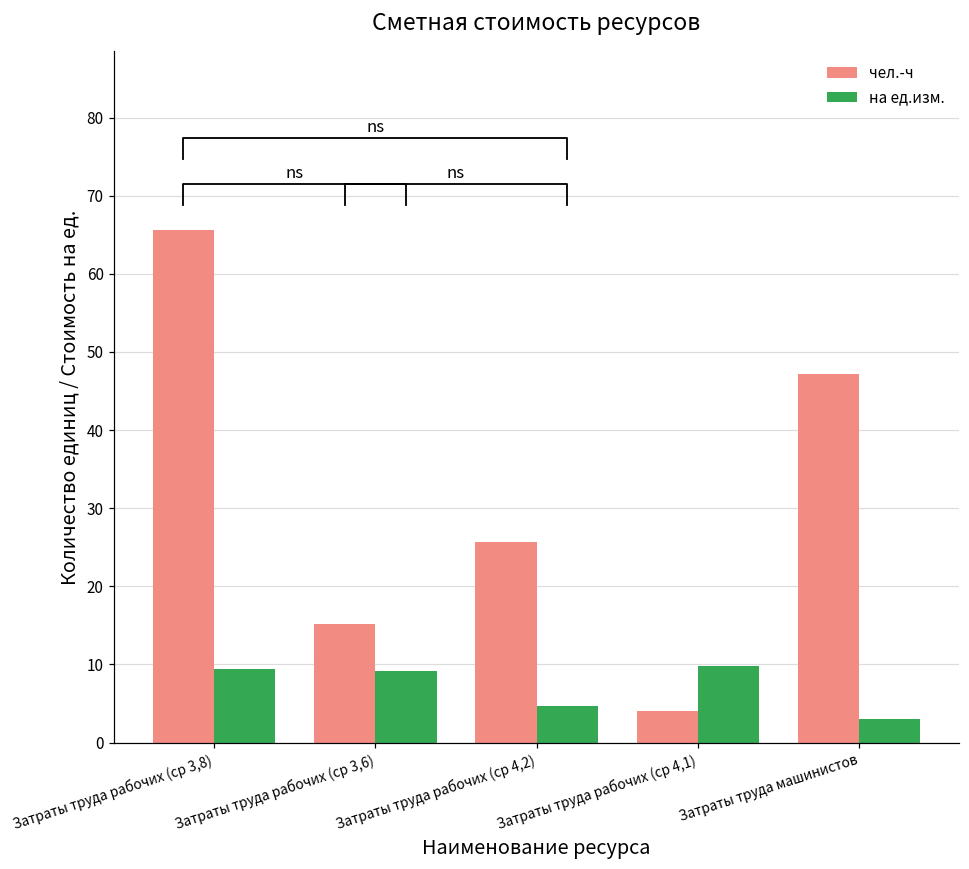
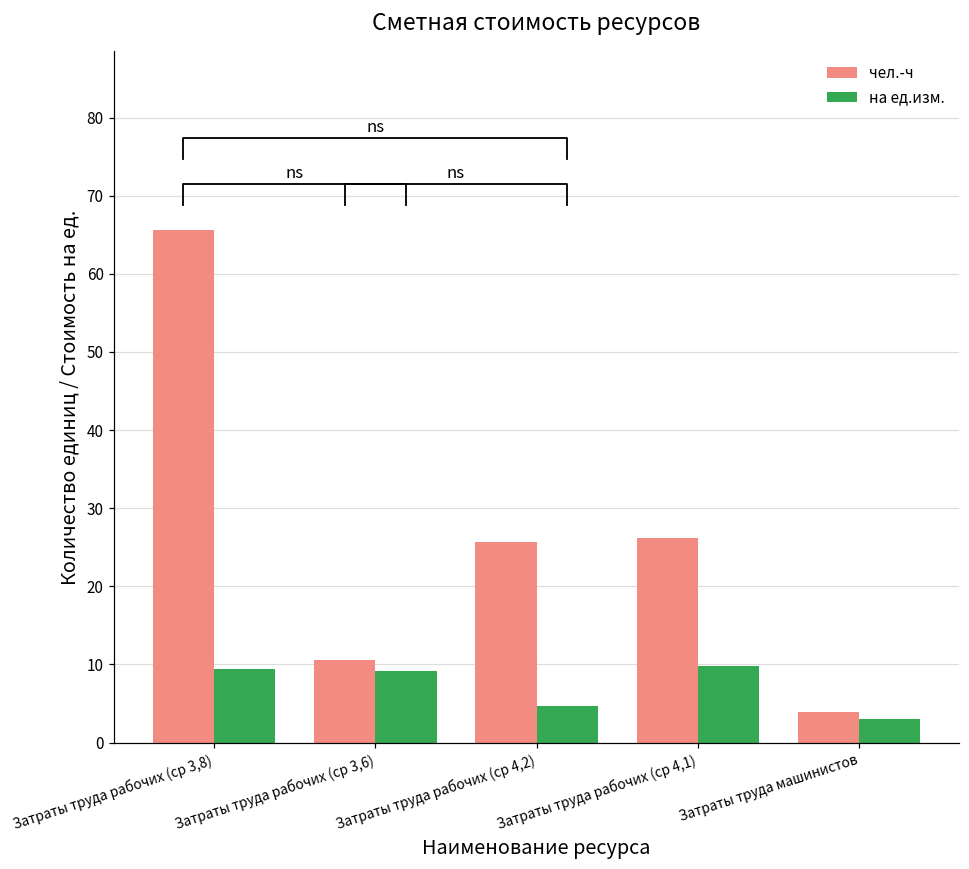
  {
    "чел.-ч": {
      "Затраты труда рабочих (ср 3,8)": 66,
-     "Затраты труда рабочих (ср 3,6)": 15,
+     "Затраты труда рабочих (ср 3,6)": 11,
      "Затраты труда рабочих (ср 4,2)": 26,
-     "Затраты труда рабочих (ср 4,1)": 4,
-     "Затраты труда машинистов": 47
+     "Затраты труда рабочих (ср 4,1)": 26,
+     "Затраты труда машинистов": 4
    },
    "на ед.изм.": {
      "Затраты труда рабочих (ср 3,8)": 9,
      "Затраты труда рабочих (ср 3,6)": 9,
      "Затраты труда рабочих (ср 4,2)": 5,
      "Затраты труда рабочих (ср 4,1)": 10,
      "Затраты труда машинистов": 3
    }
  }
